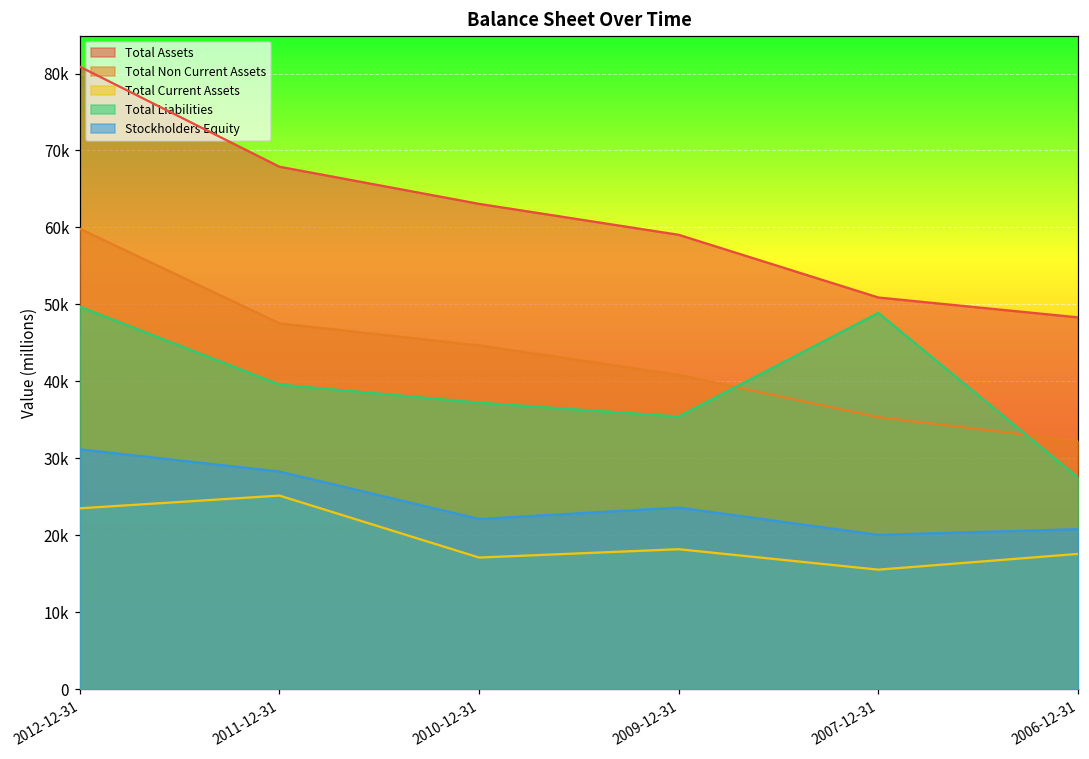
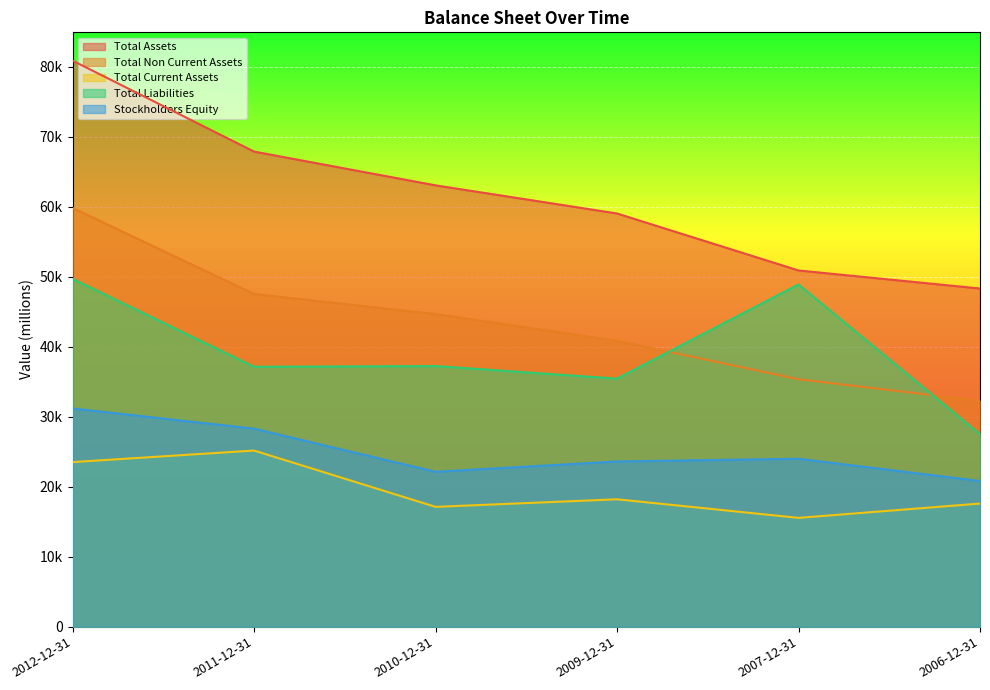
  {
    "Total Current Assets": {
      "2012-12-31": 24000,
      "2011-12-31": 25000,
      "2010-12-31": 17000,
      "2009-12-31": 18000,
      "2007-12-31": 16000,
      "2006-12-31": 18000
    },
    "Total Liabilities": {
      "2012-12-31": 50000,
-     "2011-12-31": 40000,
+     "2011-12-31": 37000,
      "2010-12-31": 37000,
      "2009-12-31": 35000,
      "2007-12-31": 49000,
      "2006-12-31": 28000
    },
    "Stockholders Equity": {
      "2012-12-31": 31000,
      "2011-12-31": 28000,
      "2010-12-31": 22000,
      "2009-12-31": 24000,
-     "2007-12-31": 20000,
+     "2007-12-31": 24000,
      "2006-12-31": 21000
    }
  }
